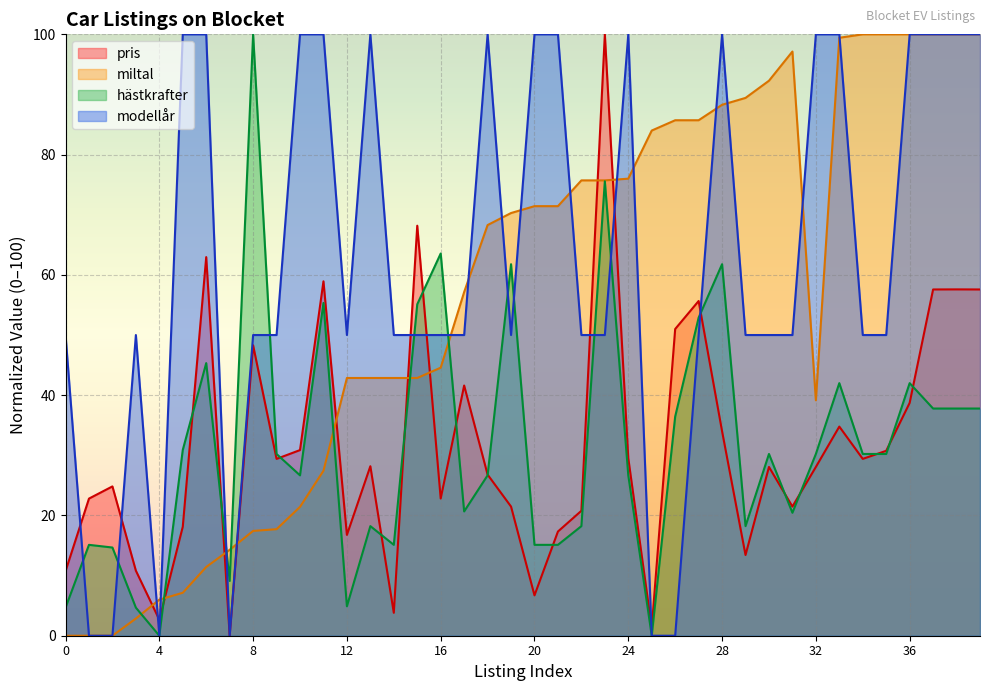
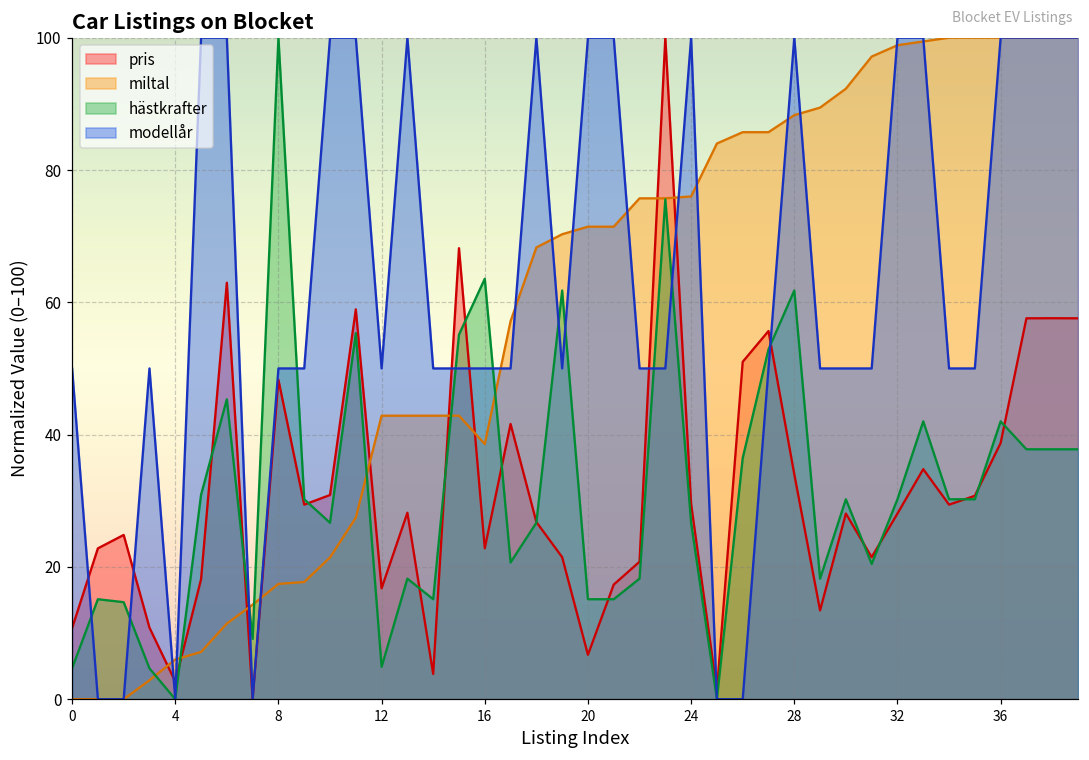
  {
    "pris": {
      "0": 11,
      "4": 3,
      "8": 48,
      "12": 17,
      "16": 23,
      "20": 7,
      "24": 30,
      "28": 34,
      "32": 28,
      "36": 39
    },
    "miltal": {
      "0": 0,
      "4": 6,
      "8": 17,
      "12": 43,
-     "16": 45,
+     "16": 39,
      "20": 71,
      "24": 76,
      "28": 88,
-     "32": 39
+     "32": 99
    },
    "hästkrafter": {
      "0": 5,
      "8": 100,
      "12": 5,
      "16": 64,
      "20": 15,
      "24": 27,
      "28": 62,
      "32": 30,
      "36": 42
    },
    "modellår": {
      "0": 50,
      "8": 50,
      "12": 50,
      "16": 50,
      "20": 100,
      "24": 100,
      "28": 100,
      "32": 100
    }
  }
